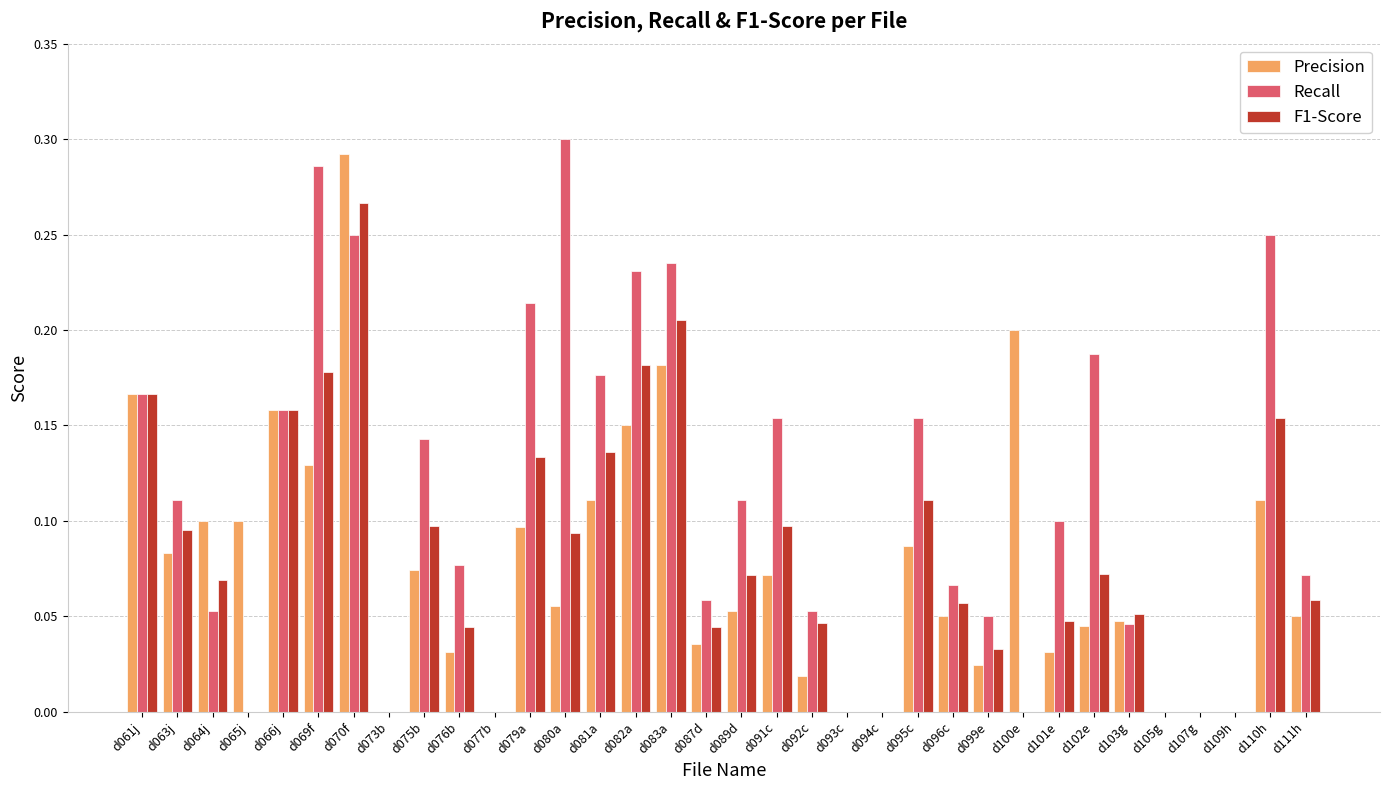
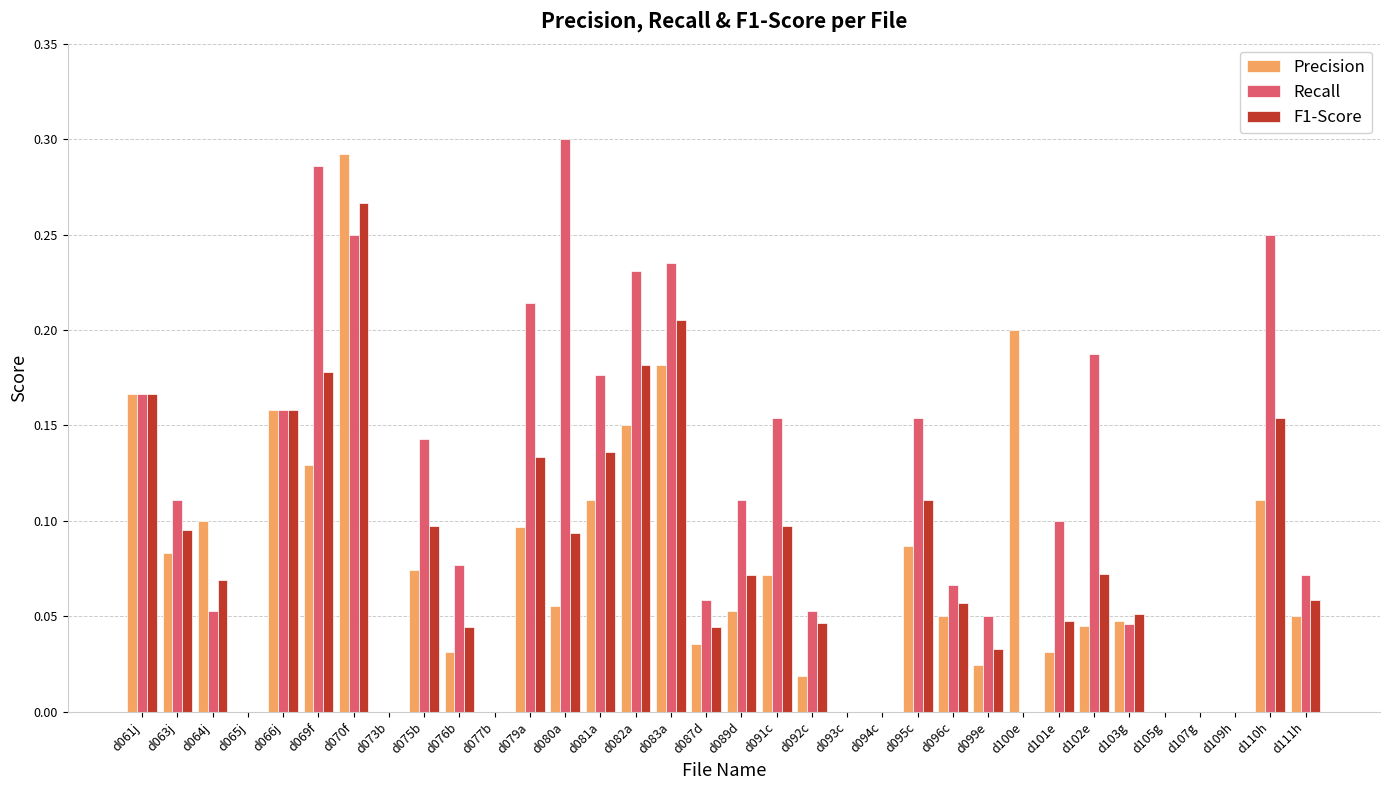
  {
    "Precision": {
      "d061j": 0.167,
      "d063j": 0.083,
      "d064j": 0.1,
-     "d065j": 0.1,
+     "d065j": 0.0,
      "d066j": 0.158,
      "d069f": 0.129,
      "d070f": 0.292,
      "d073b": 0.0,
      "d075b": 0.074,
      "d076b": 0.031,
      "d077b": 0.0,
      "d079a": 0.097,
      "d080a": 0.056,
      "d081a": 0.111,
      "d082a": 0.150,
      "d083a": 0.182,
      "d087d": 0.036,
      "d089d": 0.053,
      "d091c": 0.071,
      "d092c": 0.019,
      "d093c": 0.0,
      "d094c": 0.0,
      "d095c": 0.087,
      "d096c": 0.050,
      "d099e": 0.024,
      "d100e": 0.2,
      "d101e": 0.031,
      "d102e": 0.045,
      "d103g": 0.048,
      "d105g": 0.0,
      "d107g": 0.0,
      "d109h": 0.0,
      "d110h": 0.111,
      "d111h": 0.050
    },
    "Recall": {
      "d061j": 0.167,
      "d063j": 0.111,
      "d064j": 0.053,
      "d065j": 0.0,
      "d066j": 0.158,
      "d069f": 0.286,
      "d070f": 0.250,
      "d073b": 0.0,
      "d075b": 0.143,
      "d076b": 0.077,
      "d077b": 0.0,
      "d079a": 0.214,
      "d080a": 0.3,
      "d081a": 0.176,
      "d082a": 0.231,
      "d083a": 0.235,
      "d087d": 0.059,
      "d089d": 0.111,
      "d091c": 0.154,
      "d092c": 0.053,
      "d093c": 0.0,
      "d094c": 0.0,
      "d095c": 0.154,
      "d096c": 0.067,
      "d099e": 0.050,
      "d100e": 0.0,
      "d101e": 0.1,
      "d102e": 0.188,
      "d103g": 0.046,
      "d105g": 0.0,
      "d107g": 0.0,
      "d109h": 0.0,
      "d110h": 0.250,
      "d111h": 0.071
    },
    "F1-Score": {
      "d061j": 0.167,
      "d063j": 0.095,
      "d064j": 0.069,
      "d065j": 0.0,
      "d066j": 0.158,
      "d069f": 0.178,
      "d070f": 0.267,
      "d073b": 0.0,
      "d075b": 0.098,
      "d076b": 0.044,
      "d077b": 0.0,
      "d079a": 0.133,
      "d080a": 0.094,
      "d081a": 0.136,
      "d082a": 0.182,
      "d083a": 0.205,
      "d087d": 0.044,
      "d089d": 0.071,
      "d091c": 0.098,
      "d092c": 0.047,
      "d093c": 0.0,
      "d094c": 0.0,
      "d095c": 0.111,
      "d096c": 0.057,
      "d099e": 0.033,
      "d100e": 0.0,
      "d101e": 0.048,
      "d102e": 0.072,
      "d103g": 0.051,
      "d105g": 0.0,
      "d107g": 0.0,
      "d109h": 0.0,
      "d110h": 0.154,
      "d111h": 0.059
    }
  }
